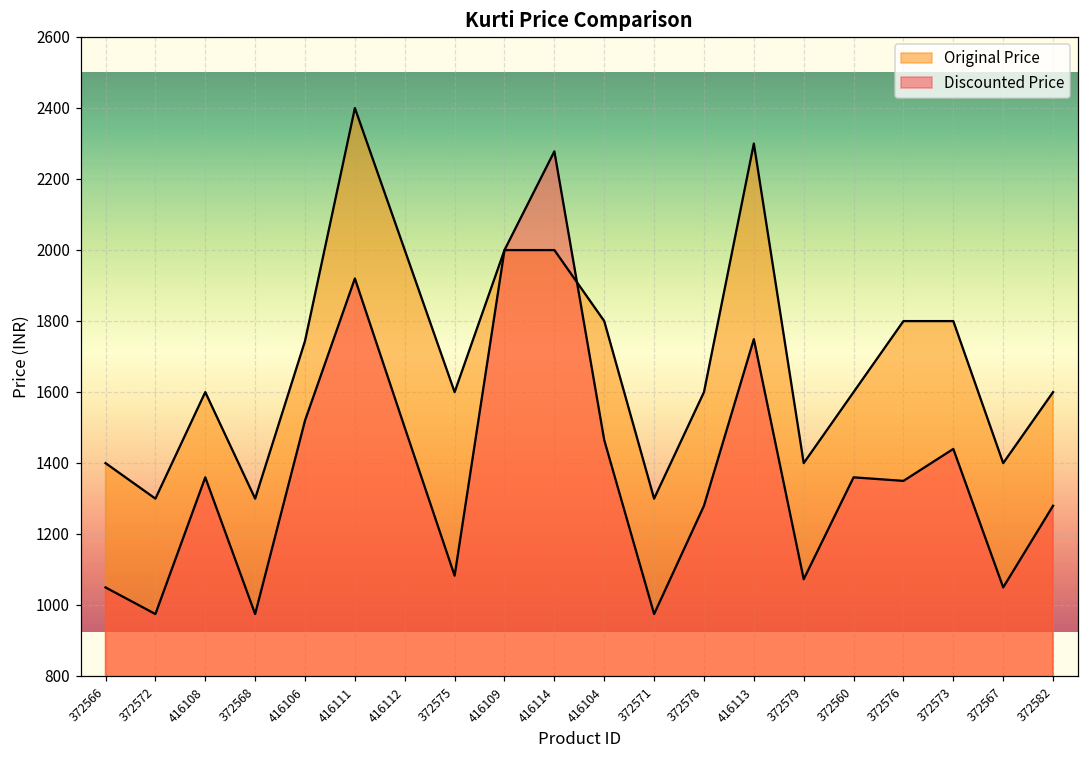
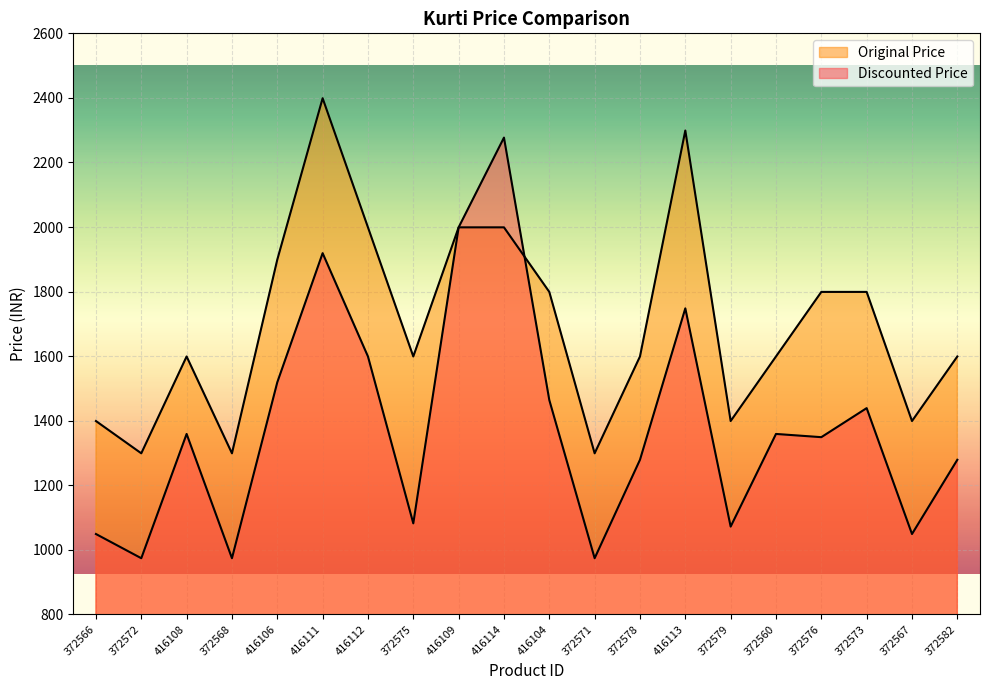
  {
    "Original Price": {
      "372566": 1400,
      "372572": 1300,
      "416108": 1600,
      "372568": 1300,
-     "416106": 1740,
+     "416106": 1900,
      "416111": 2400,
      "416112": 2000,
      "372575": 1600,
      "416114": 2000,
      "416104": 1800,
      "372571": 1300,
      "372578": 1600,
      "416113": 2300,
      "372579": 1400,
      "372560": 1600,
      "372576": 1800,
      "372573": 1800,
      "372567": 1400,
      "372582": 1600
    },
    "Discounted Price": {
      "372566": 1050,
      "372572": 970,
      "416108": 1360,
      "372568": 970,
      "416106": 1520,
      "416111": 1920,
-     "416112": 1500,
+     "416112": 1600,
      "372575": 1080,
      "416114": 2280,
      "416104": 1460,
      "372571": 970,
      "372578": 1280,
      "416113": 1750,
      "372579": 1070,
      "372560": 1360,
      "372576": 1350,
      "372573": 1440,
      "372567": 1050,
      "372582": 1280
    }
  }
